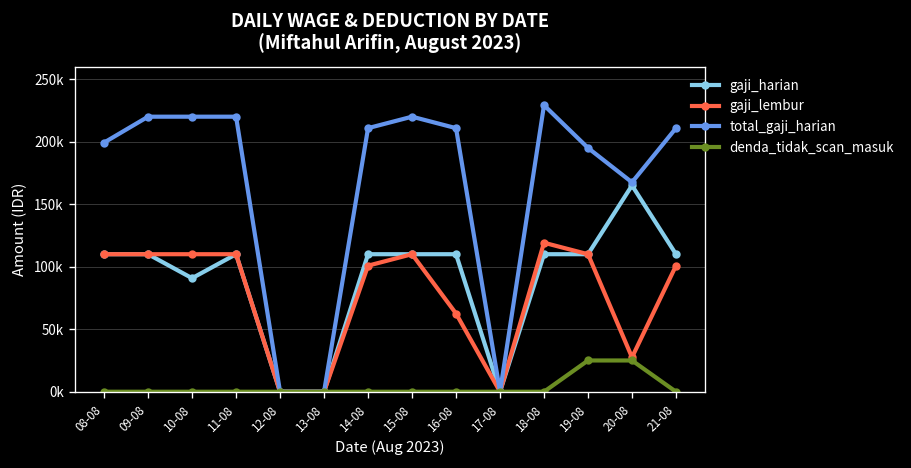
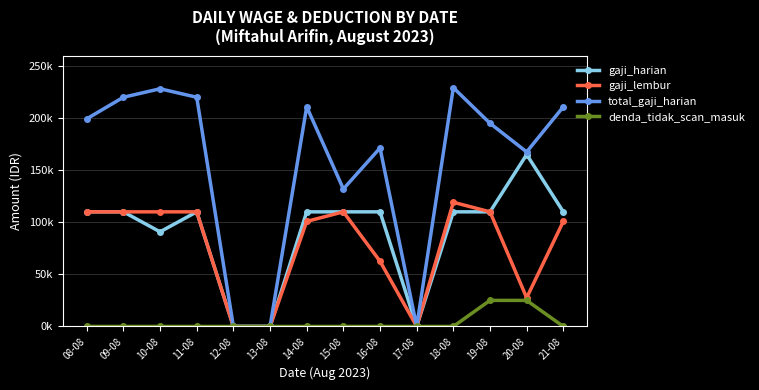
  {
    "gaji_harian": {
      "10-08": 91000,
      "14-08": 110000,
      "16-08": 110000,
      "18-08": 110000,
      "20-08": 165000,
      "21-08": 110000
    },
    "gaji_lembur": {
      "10-08": 110000,
      "14-08": 101000,
      "16-08": 63000,
      "18-08": 119000,
      "20-08": 28000,
      "21-08": 101000
    },
    "total_gaji_harian": {
      "08-08": 199000,
      "09-08": 220000,
-     "10-08": 220000,
+     "10-08": 228000,
      "11-08": 220000,
      "14-08": 211000,
-     "15-08": 220000,
-     "16-08": 211000,
+     "15-08": 132000,
+     "16-08": 171000,
      "18-08": 229000,
      "19-08": 195000,
      "20-08": 168000,
      "21-08": 211000
    },
    "denda_tidak_scan_masuk": {
      "08-08": 0,
      "09-08": 0,
      "10-08": 0,
      "11-08": 0,
      "14-08": 0,
      "15-08": 0,
      "16-08": 0,
      "18-08": 0,
      "19-08": 25000,
      "20-08": 25000,
      "21-08": 0
    }
  }
